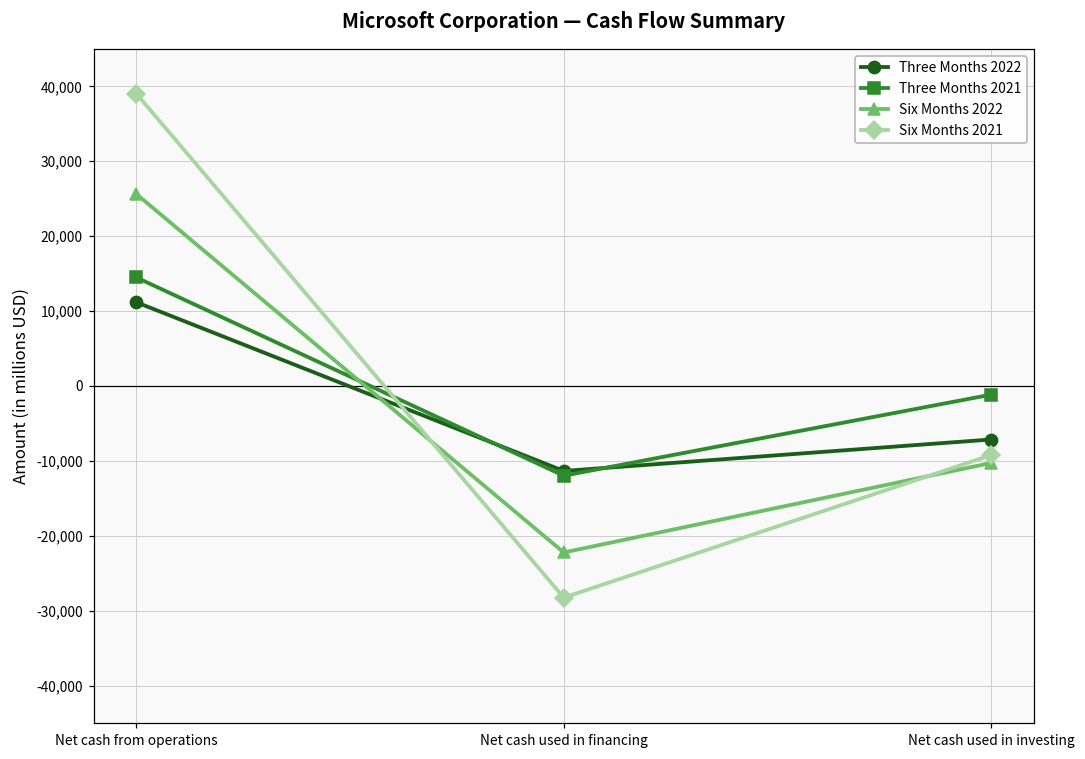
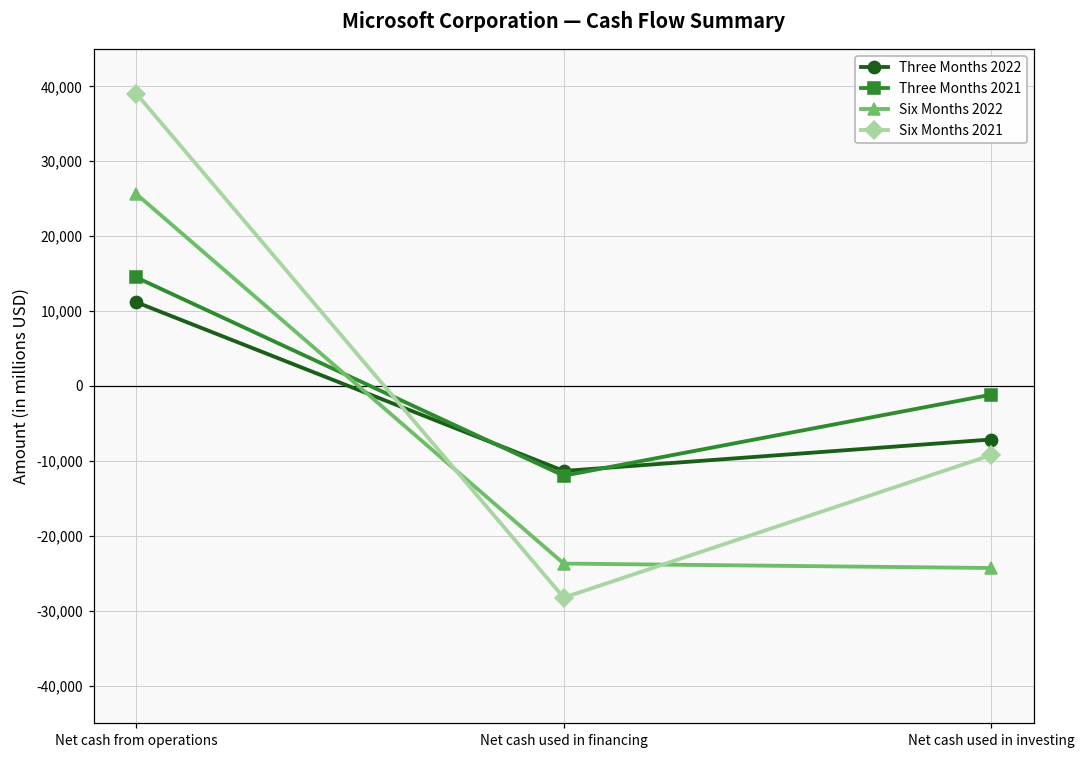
  {
    "Six Months 2022": {
      "Net cash from operations": "26,000",
-     "Net cash used in financing": "-22,000",
-     "Net cash used in investing": "-10,000"
+     "Net cash used in financing": "-24,000",
+     "Net cash used in investing": "-24,000"
    },
    "Six Months 2021": {
      "Net cash from operations": "39,000",
      "Net cash used in financing": "-28,000",
      "Net cash used in investing": "-9,000"
    }
  }
